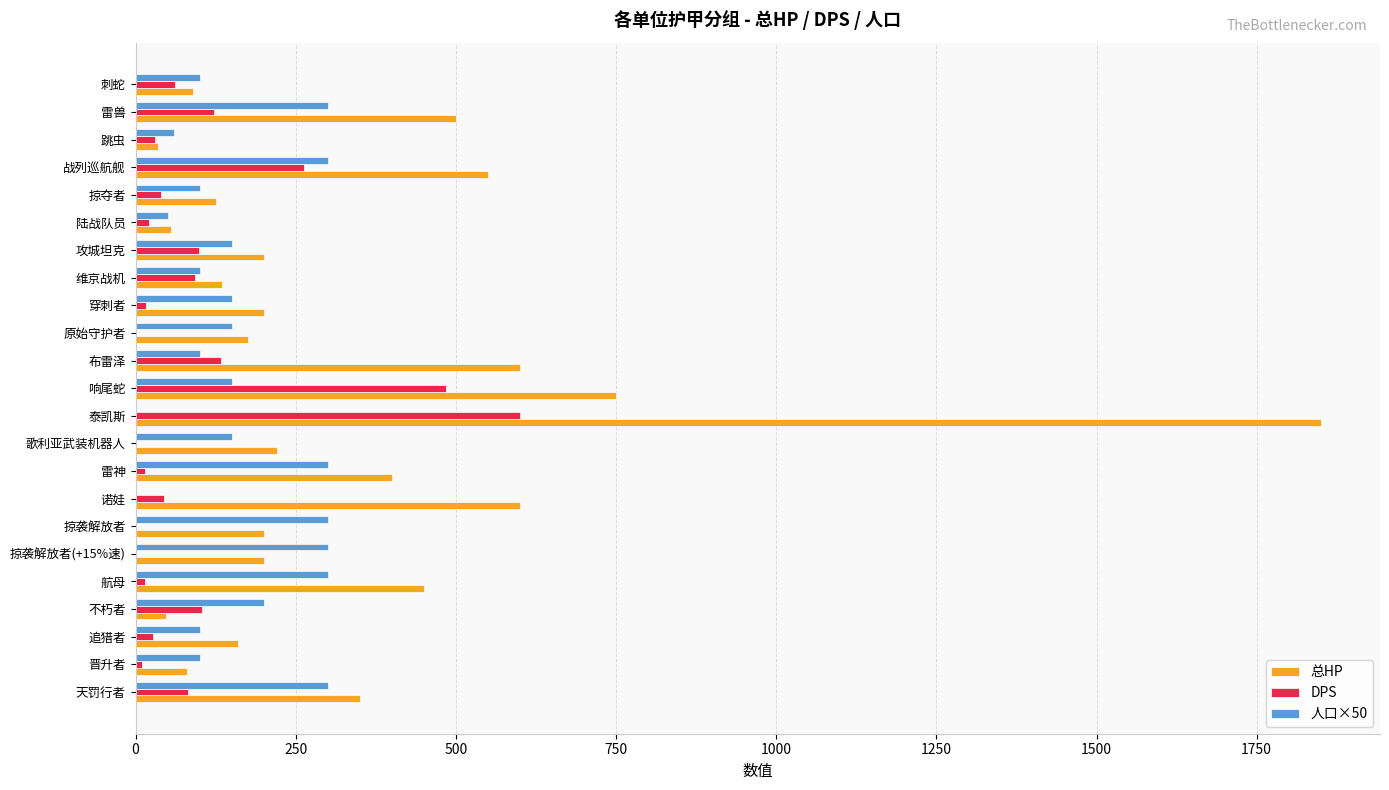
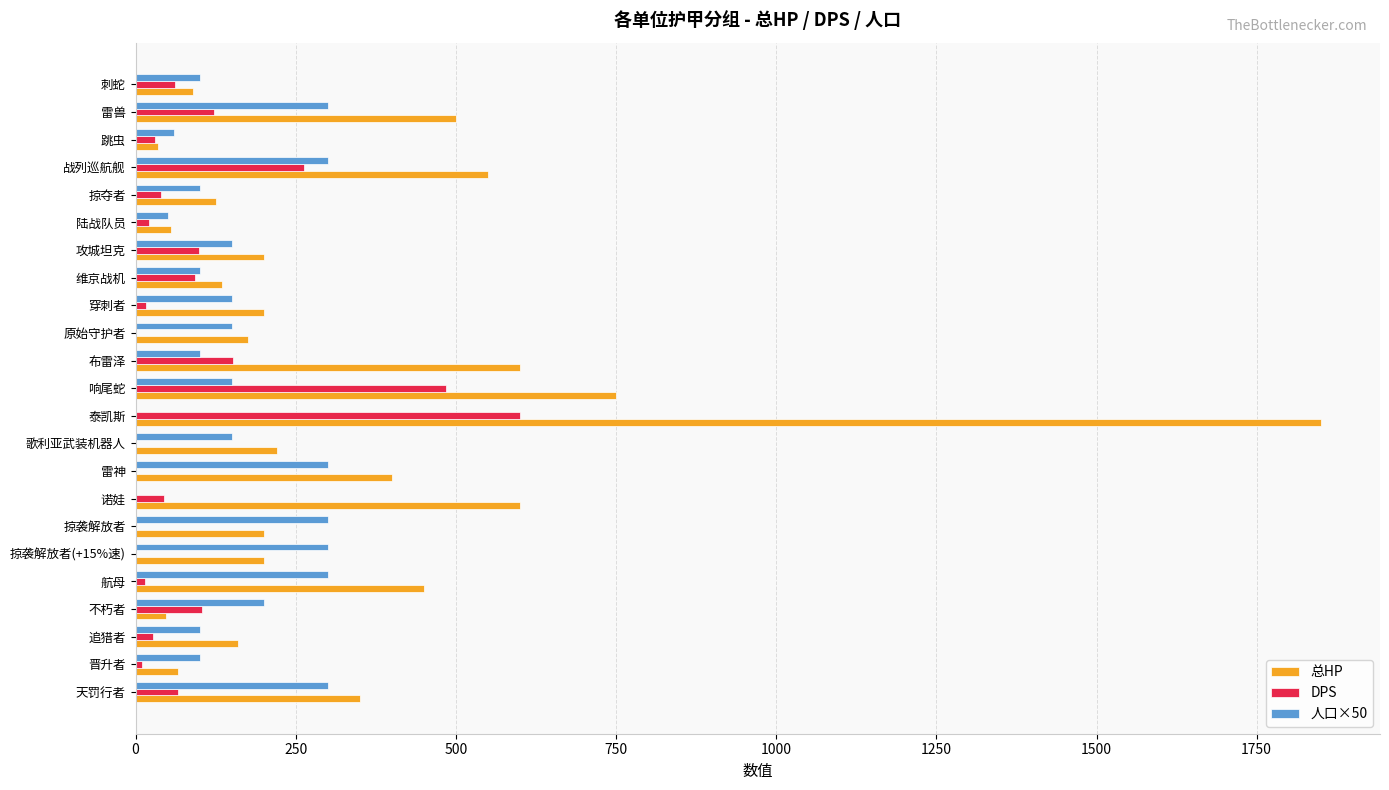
  {
    "总HP": {
      "刺蛇": 90,
      "雷兽": 500,
      "跳虫": 40,
      "战列巡航舰": 550,
      "掠夺者": 130,
      "陆战队员": 60,
      "攻城坦克": 200,
      "维京战机": 140,
      "穿刺者": 200,
      "原始守护者": 180,
      "布雷泽": 600,
      "响尾蛇": 750,
      "泰凯斯": 1850,
      "歌利亚武装机器人": 220,
      "雷神": 400,
      "诺娃": 600,
      "掠袭解放者": 200,
      "掠袭解放者(+15%速)": 200,
      "航母": 450,
      "不朽者": 50,
      "追猎者": 160,
-     "晋升者": 80,
+     "晋升者": 70,
      "天罚行者": 350
    },
    "DPS": {
      "刺蛇": 60,
      "雷兽": 120,
      "跳虫": 30,
      "战列巡航舰": 260,
      "掠夺者": 40,
      "陆战队员": 20,
      "攻城坦克": 100,
      "维京战机": 90,
      "穿刺者": 20,
      "原始守护者": 0,
-     "布雷泽": 130,
+     "布雷泽": 150,
      "响尾蛇": 480,
      "泰凯斯": 600,
      "歌利亚武装机器人": 0,
-     "雷神": 20,
+     "雷神": 0,
      "诺娃": 50,
      "掠袭解放者": 0,
      "掠袭解放者(+15%速)": 0,
      "航母": 20,
      "不朽者": 100,
      "追猎者": 30,
      "晋升者": 10,
-     "天罚行者": 80
+     "天罚行者": 70
    },
    "人口×50": {
      "刺蛇": 100,
      "雷兽": 300,
      "跳虫": 60,
      "战列巡航舰": 300,
      "掠夺者": 100,
      "陆战队员": 50,
      "攻城坦克": 150,
      "维京战机": 100,
      "穿刺者": 150,
      "原始守护者": 150,
      "布雷泽": 100,
      "响尾蛇": 150,
      "泰凯斯": 0,
      "歌利亚武装机器人": 150,
      "雷神": 300,
      "诺娃": 0,
      "掠袭解放者": 300,
      "掠袭解放者(+15%速)": 300,
      "航母": 300,
      "不朽者": 200,
      "追猎者": 100,
      "晋升者": 100,
      "天罚行者": 300
    }
  }
